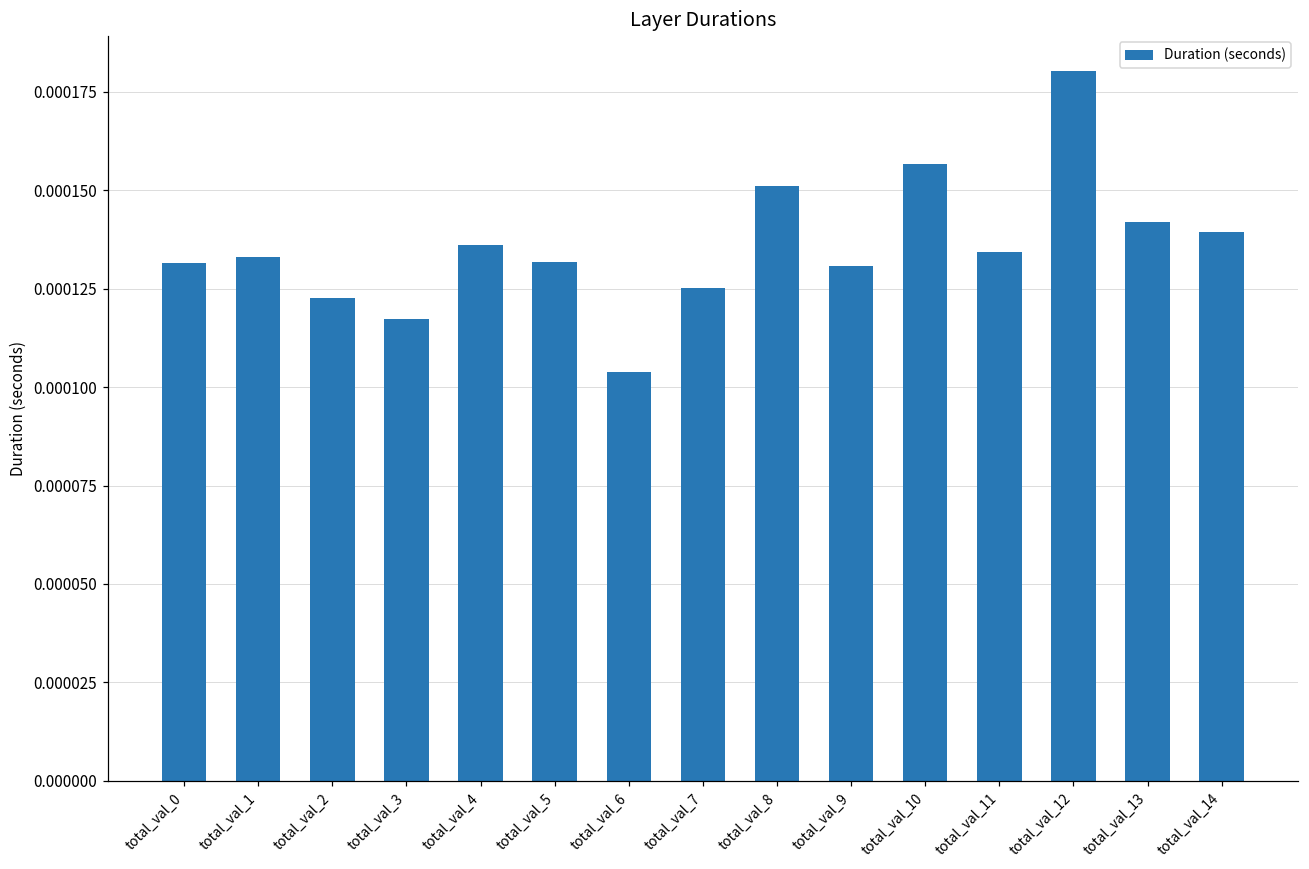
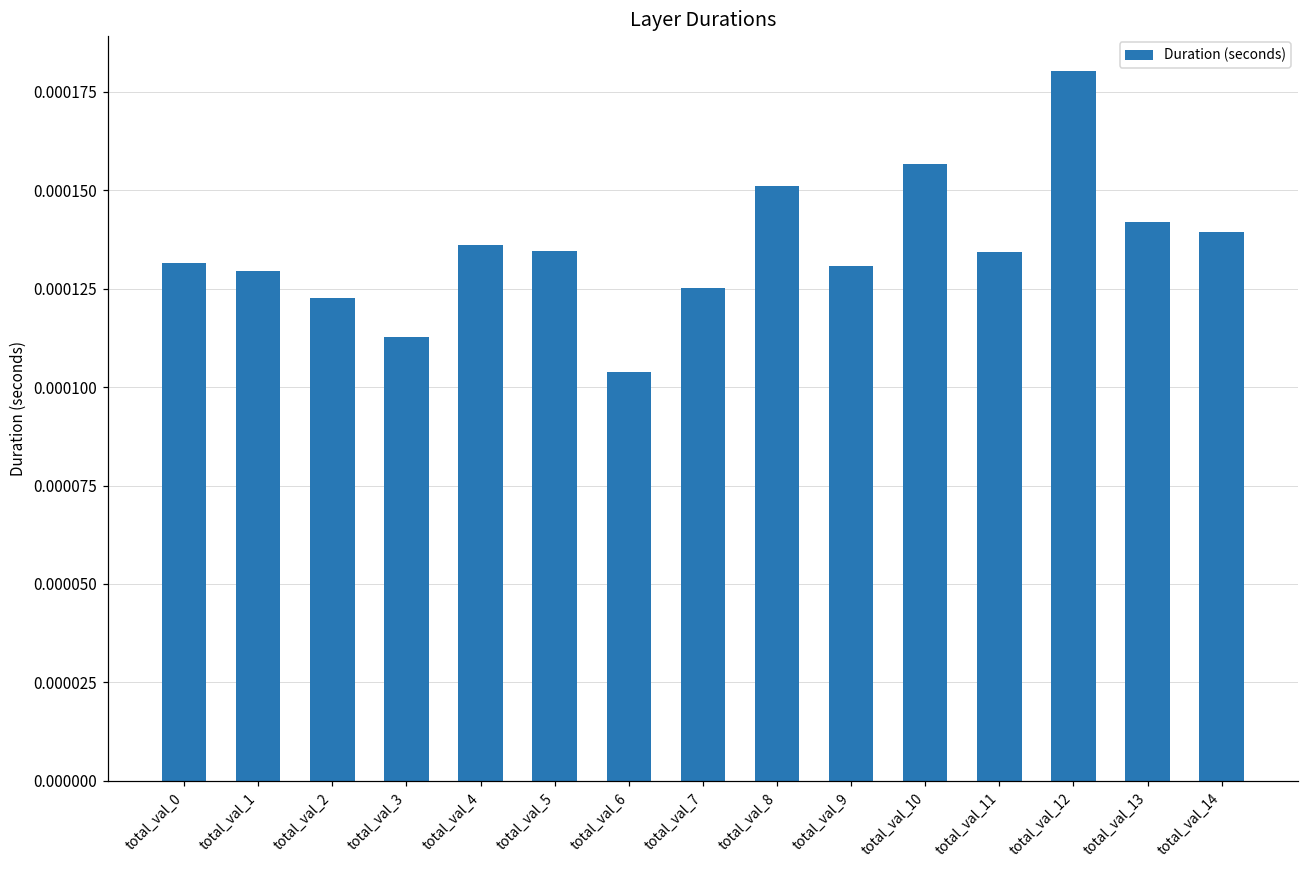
  {
    "total_val_0": 0.000132,
-   "total_val_1": 0.000133,
+   "total_val_1": 0.000130,
    "total_val_2": 0.000123,
-   "total_val_3": 0.000117,
+   "total_val_3": 0.000113,
    "total_val_4": 0.000136,
-   "total_val_5": 0.000132,
+   "total_val_5": 0.000135,
    "total_val_6": 0.000104,
    "total_val_7": 0.000125,
    "total_val_8": 0.000151,
    "total_val_9": 0.000131,
    "total_val_10": 0.000157,
    "total_val_11": 0.000134,
    "total_val_12": 0.000180,
    "total_val_13": 0.000142,
    "total_val_14": 0.000139
  }
